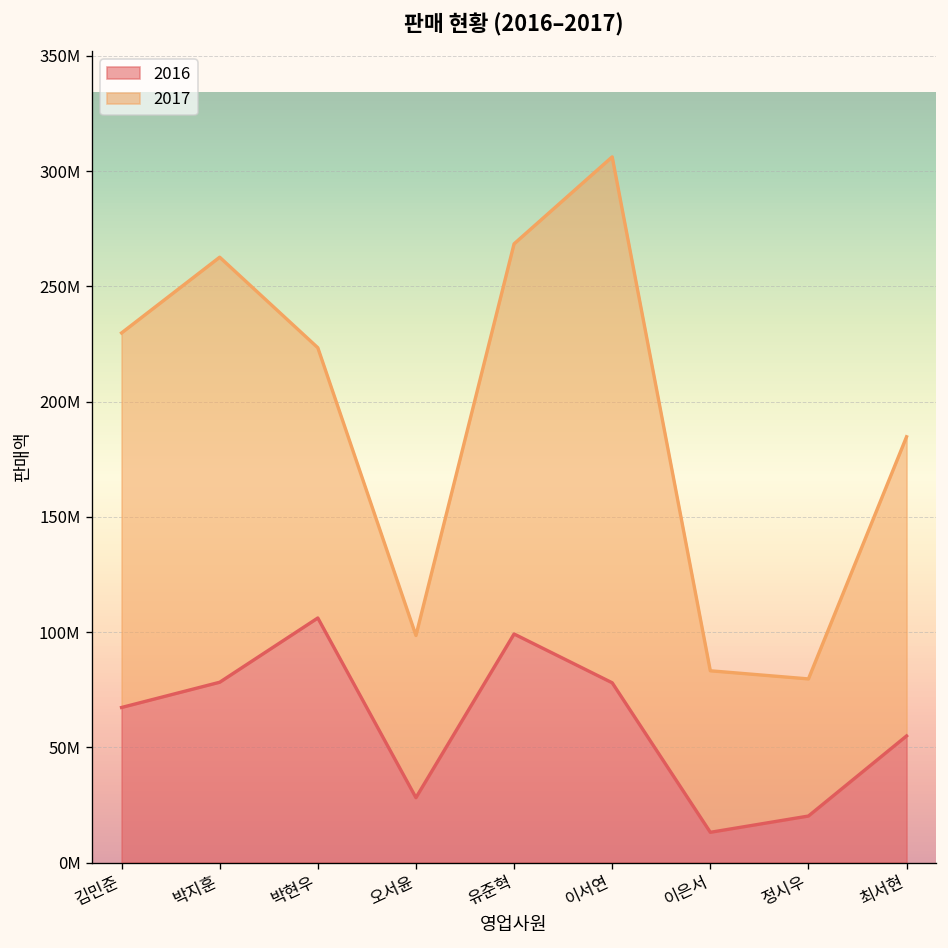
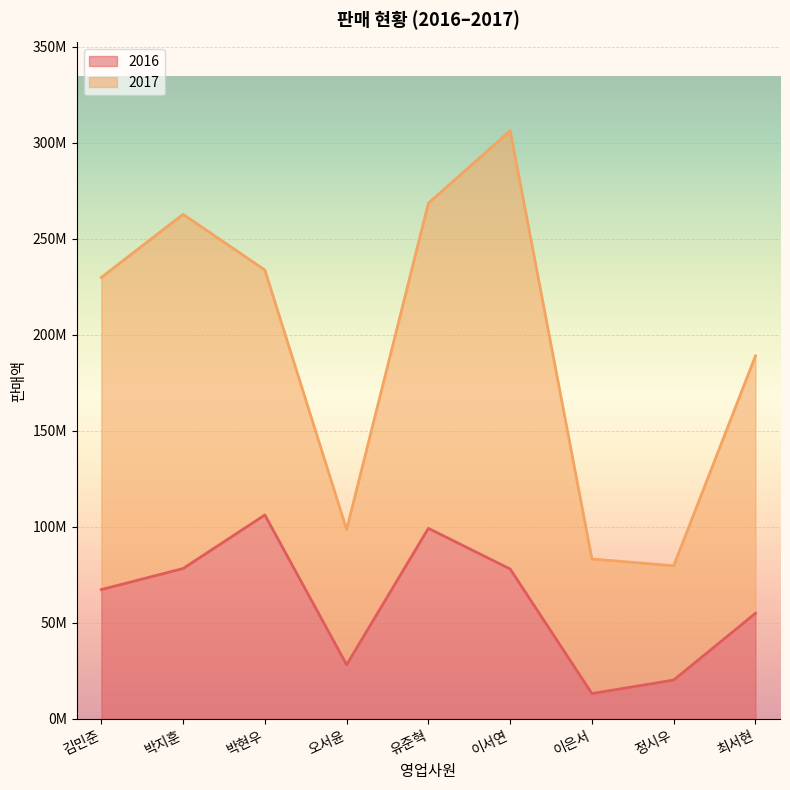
  {
    "2016": {
      "김민준": 67000000,
      "박지훈": 78000000,
      "박현우": 106000000,
      "오서윤": 28000000,
      "유준혁": 99000000,
      "이서연": 78000000,
      "이은서": 13000000,
      "정시우": 20000000,
      "최서현": 55000000
    },
    "2017": {
      "김민준": 163000000,
      "박지훈": 184000000,
-     "박현우": 117000000,
+     "박현우": 128000000,
      "오서윤": 70000000,
      "유준혁": 169000000,
      "이서연": 228000000,
      "이은서": 70000000,
      "정시우": 59000000,
-     "최서현": 130000000
+     "최서현": 134000000
    }
  }
